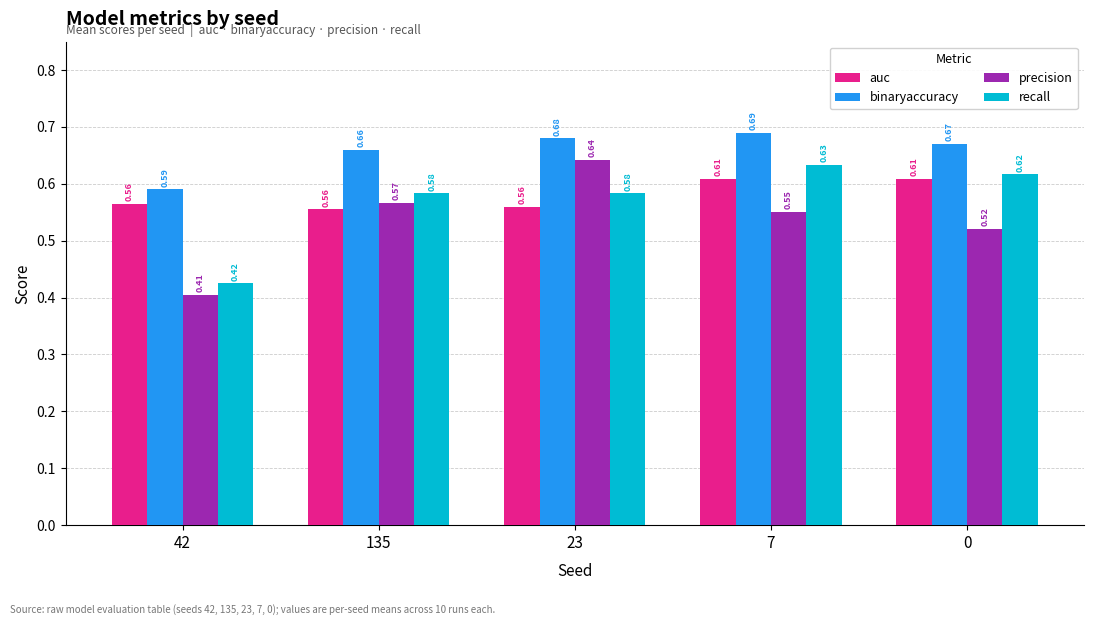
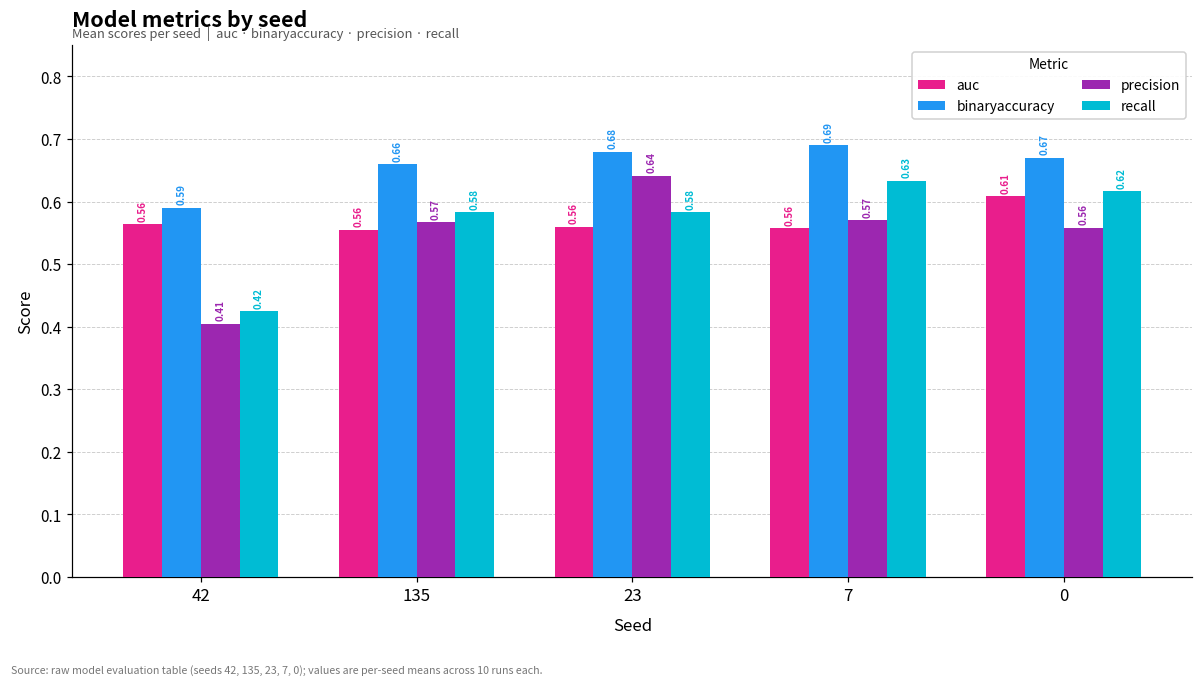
  {
    "auc": {
      "42": 0.56,
      "135": 0.56,
      "23": 0.56,
-     "7": 0.61,
+     "7": 0.56,
      "0": 0.61
    },
    "precision": {
      "42": 0.41,
      "135": 0.57,
      "23": 0.64,
-     "7": 0.55,
-     "0": 0.52
+     "7": 0.57,
+     "0": 0.56
    }
  }
